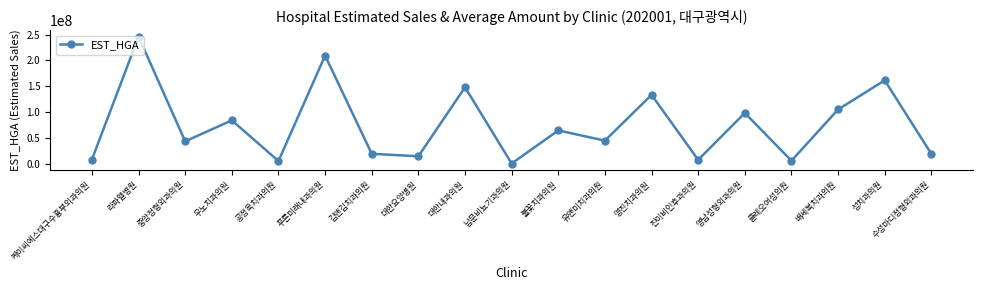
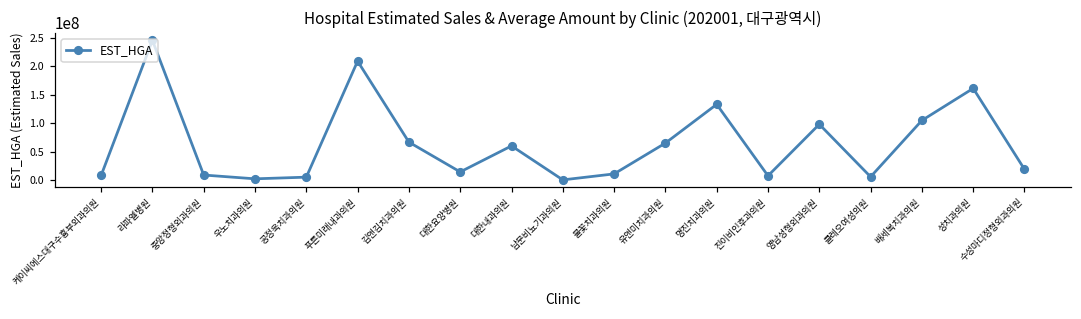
  {
    "케이씨에스대구수흉부외과의원": 10000000,
-   "중앙정형외과의원": 40000000,
-   "우노치과의원": 80000000,
+   "중앙정형외과의원": 10000000,
+   "우노치과의원": 0,
    "공정욱치과의원": 10000000,
    "푸른미래내과의원": 210000000,
-   "김앤김치과의원": 20000000,
+   "김앤김치과의원": 70000000,
    "대한요양병원": 10000000,
-   "대한내과의원": 150000000,
+   "대한내과의원": 60000000,
    "남문비뇨기과의원": 0,
-   "불꽃치과의원": 60000000,
-   "유앤미치과의원": 40000000,
+   "불꽃치과의원": 10000000,
+   "유앤미치과의원": 70000000,
    "명진치과의원": 130000000,
    "진이비인후과의원": 10000000,
    "영남성형외과의원": 100000000,
    "클레오여성의원": 10000000,
    "배세복치과의원": 100000000,
    "성치과의원": 160000000,
    "수성마디정형외과의원": 20000000
  }
